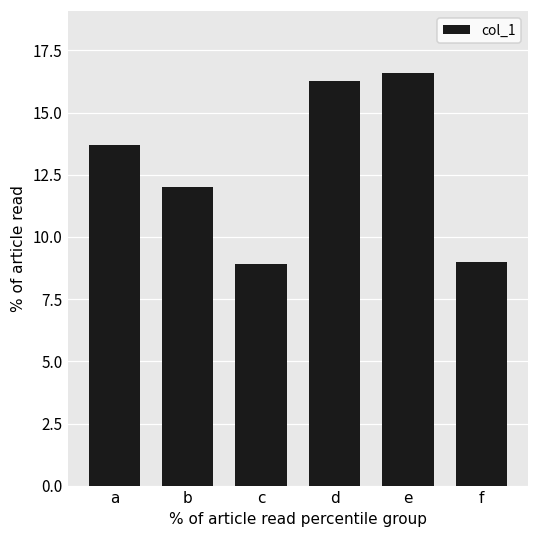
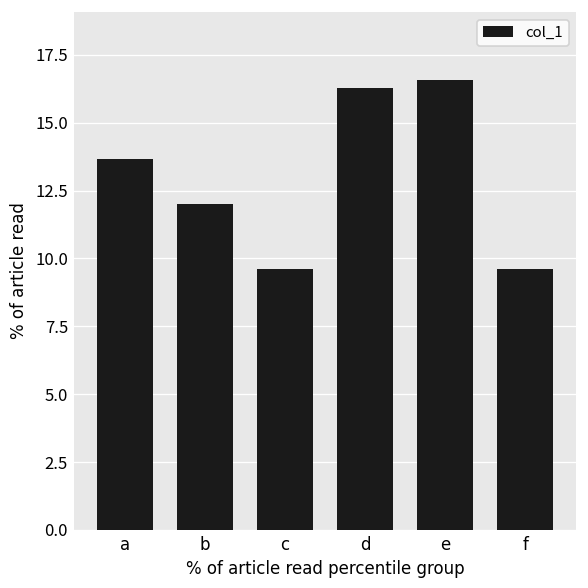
  {
    "a": 13.7,
    "b": 12.0,
-   "c": 8.9,
+   "c": 9.6,
    "d": 16.3,
    "e": 16.6,
-   "f": 9.0
+   "f": 9.6
  }
